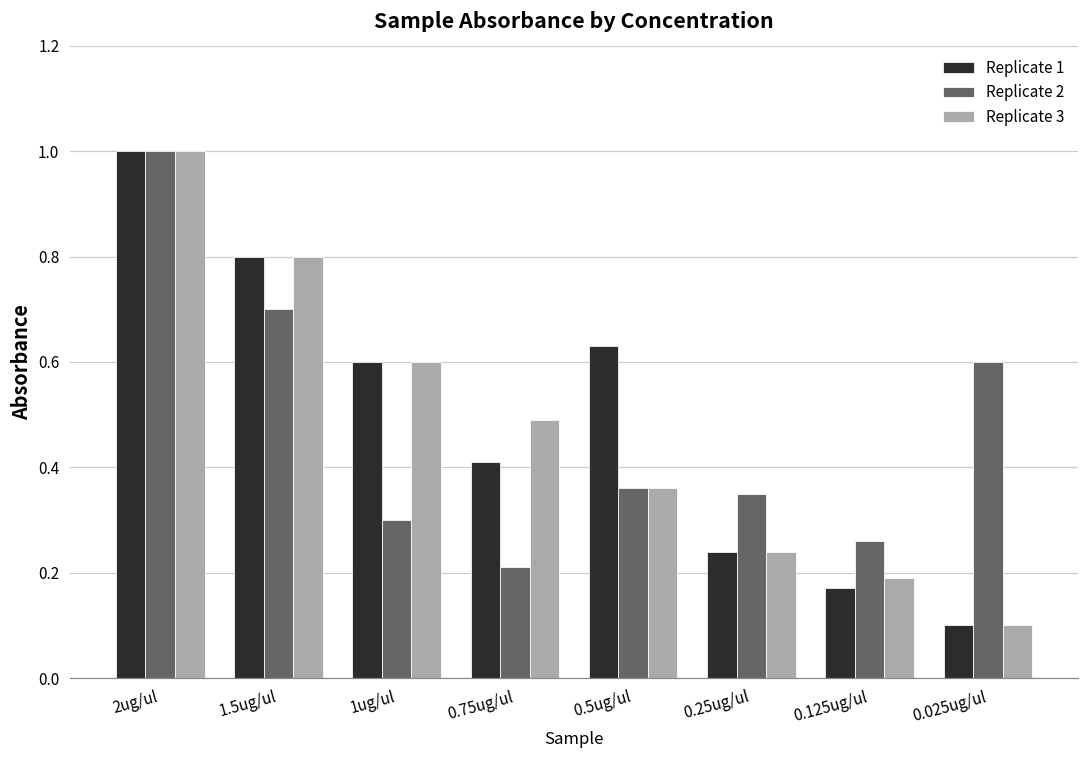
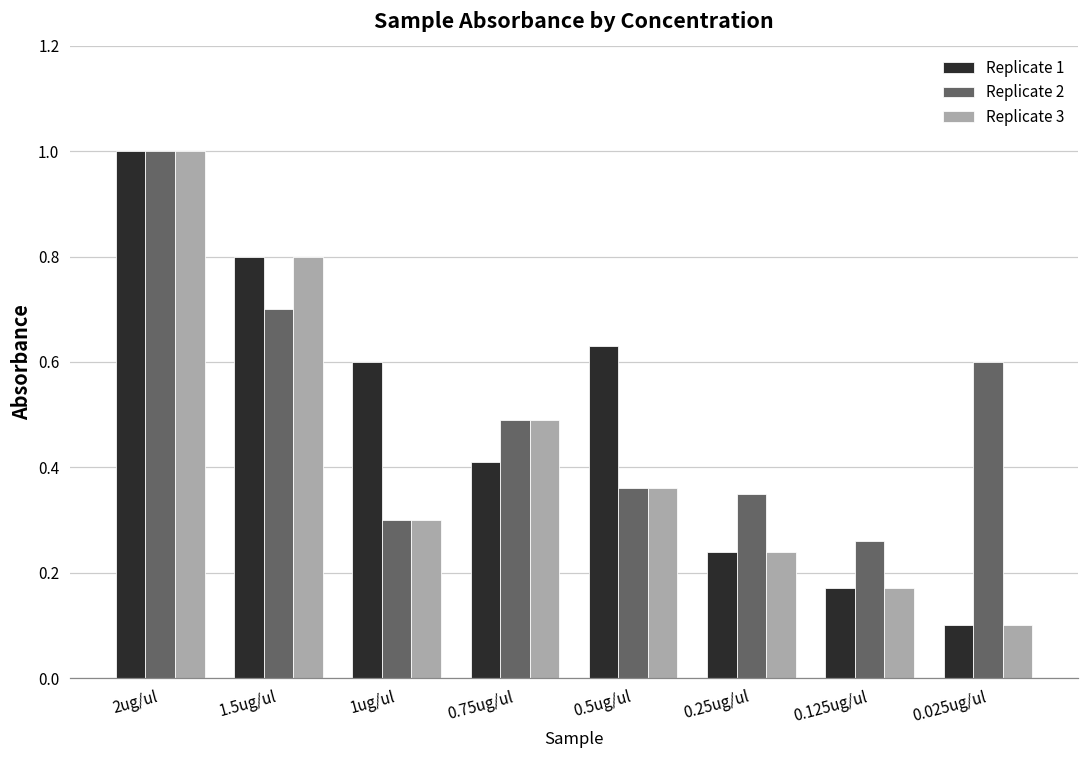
  {
    "Replicate 1": {
      "2ug/ul": 1.00,
      "1.5ug/ul": 0.80,
      "1ug/ul": 0.60,
      "0.75ug/ul": 0.41,
      "0.5ug/ul": 0.63,
      "0.25ug/ul": 0.24,
      "0.125ug/ul": 0.17,
      "0.025ug/ul": 0.10
    },
    "Replicate 2": {
      "2ug/ul": 1.00,
      "1.5ug/ul": 0.70,
      "1ug/ul": 0.30,
-     "0.75ug/ul": 0.21,
+     "0.75ug/ul": 0.49,
      "0.5ug/ul": 0.36,
      "0.25ug/ul": 0.35,
      "0.125ug/ul": 0.26,
      "0.025ug/ul": 0.60
    },
    "Replicate 3": {
      "2ug/ul": 1.00,
      "1.5ug/ul": 0.80,
-     "1ug/ul": 0.6,
+     "1ug/ul": 0.3,
      "0.75ug/ul": 0.49,
      "0.5ug/ul": 0.36,
      "0.25ug/ul": 0.24,
-     "0.125ug/ul": 0.19,
+     "0.125ug/ul": 0.17,
      "0.025ug/ul": 0.10
    }
  }
